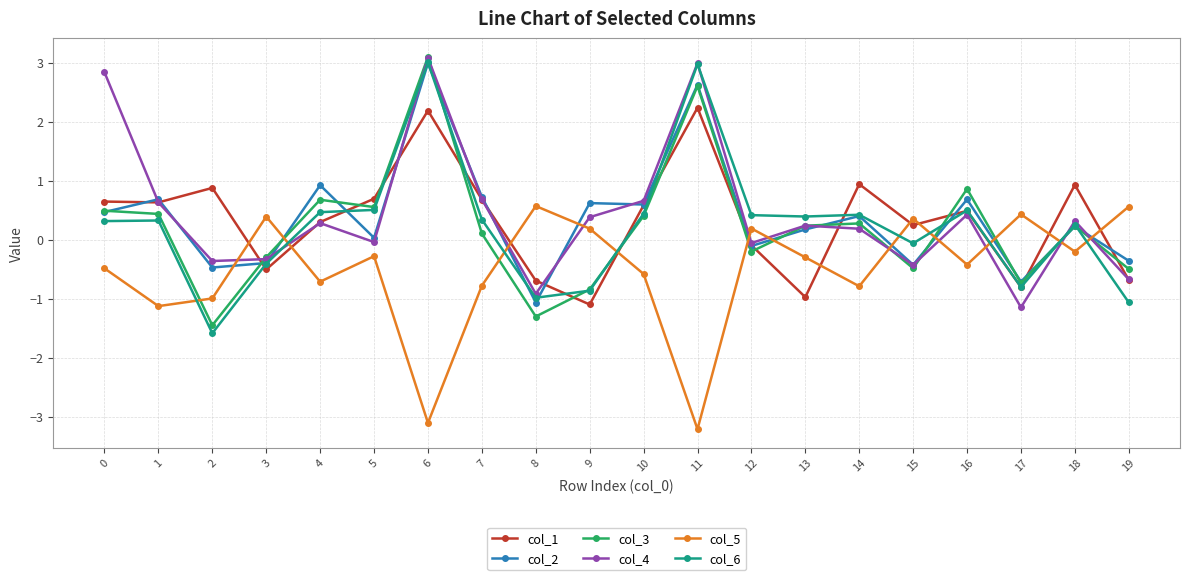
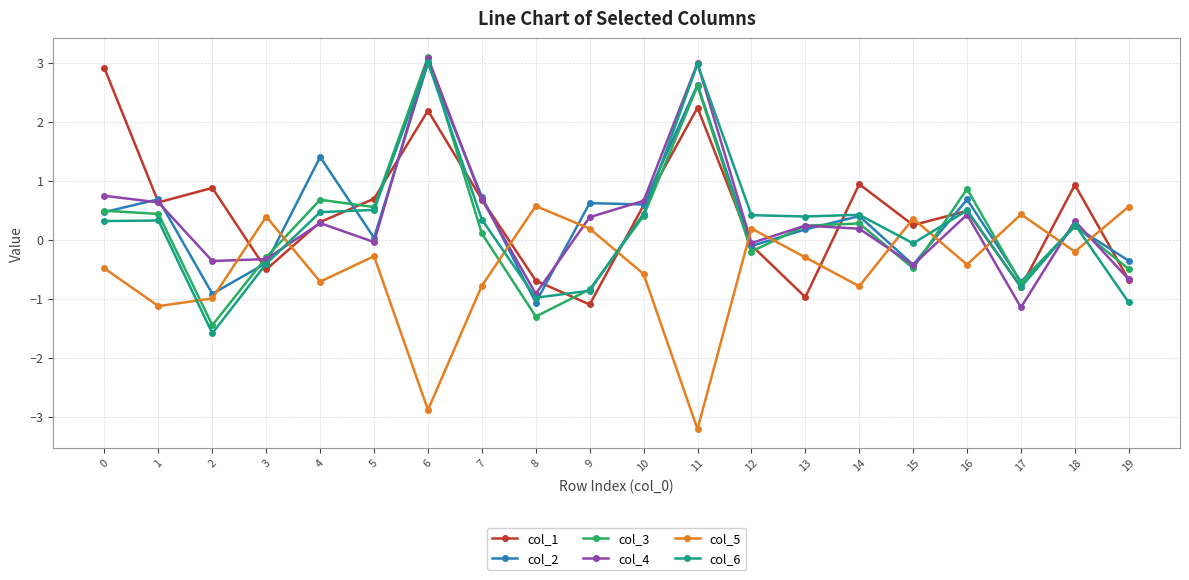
  {
    "col_1": {
-     "0": 0.7,
+     "0": 2.9,
      "2": 0.9,
      "3": -0.5,
      "5": 0.7,
      "6": 2.2,
      "8": -0.7,
      "9": -1.1,
      "11": 2.2,
      "13": -1.0,
      "14": 0.9,
      "15": 0.3,
      "18": 0.9
    },
    "col_2": {
      "1": 0.7,
-     "2": -0.5,
-     "4": 0.9,
+     "2": -0.9,
+     "4": 1.4,
      "5": 0.0,
      "8": -1.1,
      "9": 0.6,
      "13": 0.2,
      "16": 0.7,
      "19": -0.4
    },
    "col_4": {
-     "0": 2.8,
+     "0": 0.7,
      "2": -0.4,
      "5": 0.0,
      "8": -0.9,
      "9": 0.4,
      "10": 0.7,
      "14": 0.2,
      "16": 0.4,
      "17": -1.1,
      "18": 0.3
    },
    "col_5": {
      "0": -0.5,
      "1": -1.1,
      "2": -1.0,
      "3": 0.4,
      "4": -0.7,
      "5": -0.3,
-     "6": -3.1,
+     "6": -2.9,
      "7": -0.8,
      "8": 0.6,
      "9": 0.2,
      "10": -0.6,
      "11": -3.2,
      "12": 0.2,
      "13": -0.3,
      "14": -0.8,
      "15": 0.4,
      "16": -0.4,
      "17": 0.4,
      "18": -0.2,
      "19": 0.6
    }
  }
